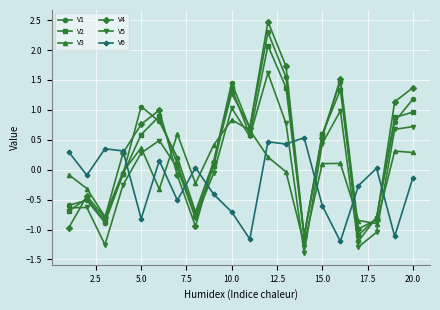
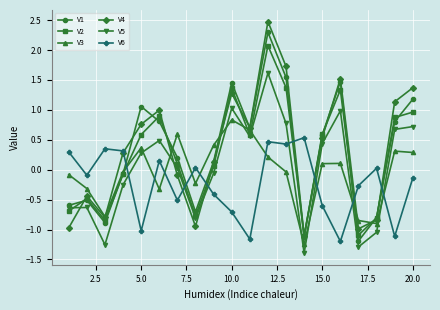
  {
    "V6": {
-     "5.0": -0.8,
+     "5.0": -1.0,
      "10.0": -0.7,
      "15.0": -0.6,
      "20.0": -0.1
    }
  }
